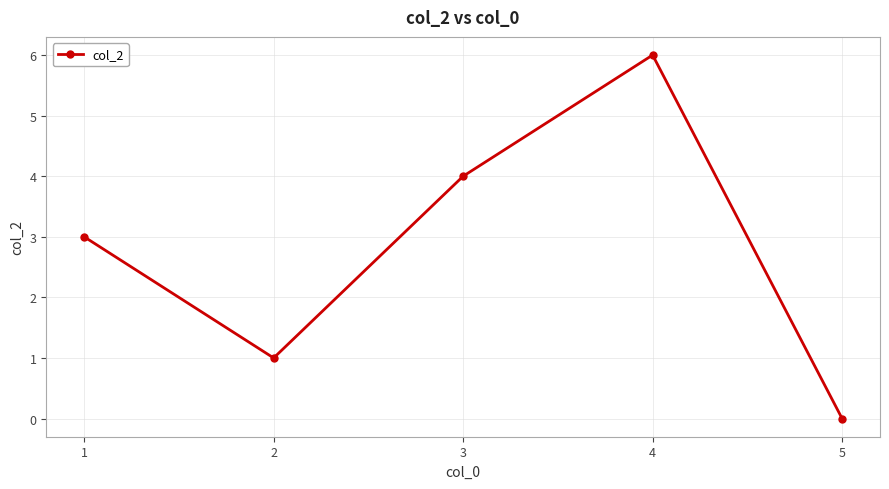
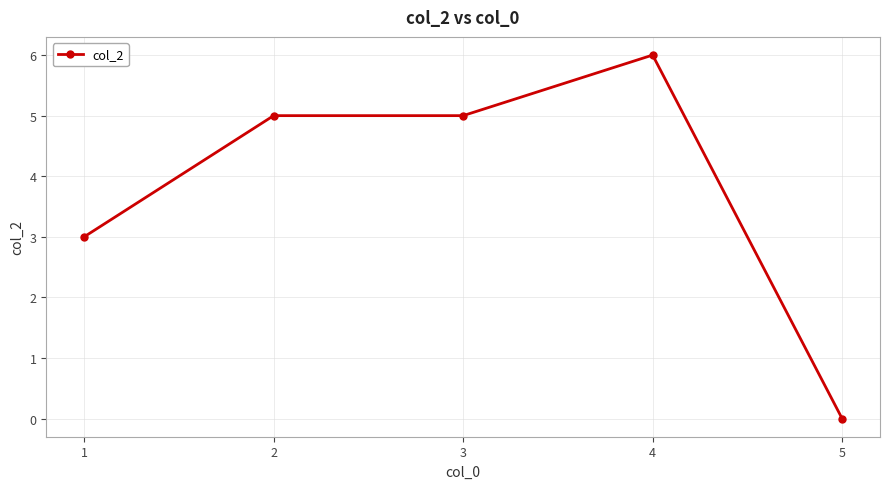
  {
    "1": 3,
-   "2": 1,
-   "3": 4,
+   "2": 5,
+   "3": 5,
    "4": 6,
    "5": 0
  }
